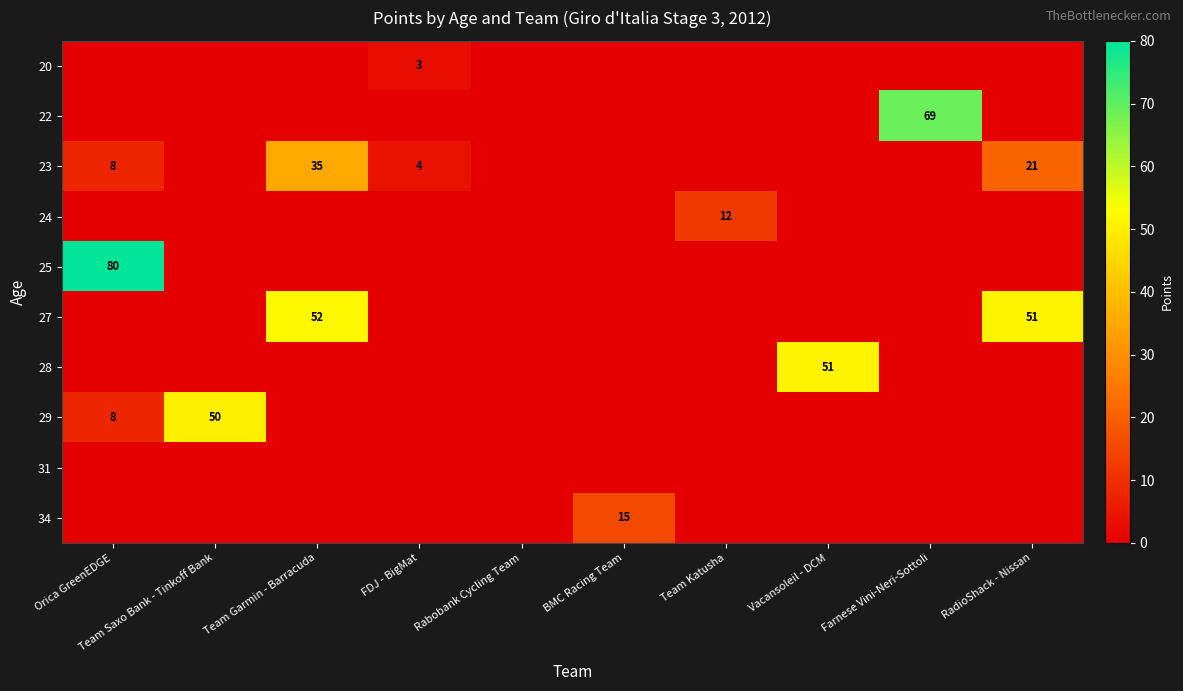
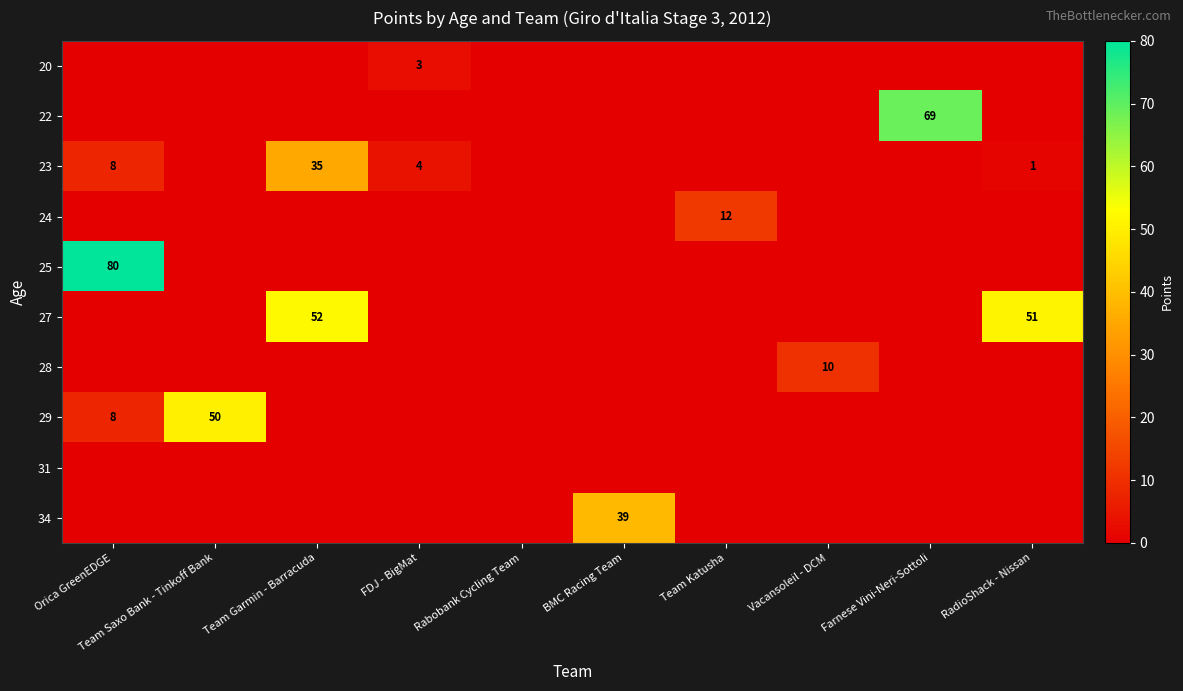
  {
    "20": {
      "FDJ - BigMat": 3
    },
    "22": {
      "Farnese Vini-Neri-Sottoli": 69
    },
    "23": {
      "Orica GreenEDGE": 8,
      "Team Garmin - Barracuda": 35,
      "FDJ - BigMat": 4,
-     "RadioShack - Nissan": 21
+     "RadioShack - Nissan": 1
    },
    "24": {
      "Team Katusha": 12
    },
    "25": {
      "Orica GreenEDGE": 80
    },
    "27": {
      "Team Garmin - Barracuda": 52,
      "RadioShack - Nissan": 51
    },
    "28": {
-     "Vacansoleil - DCM": 51
+     "Vacansoleil - DCM": 10
    },
    "29": {
      "Orica GreenEDGE": 8,
      "Team Saxo Bank - Tinkoff Bank": 50
    },
    "34": {
-     "BMC Racing Team": 15
+     "BMC Racing Team": 39
    }
  }
